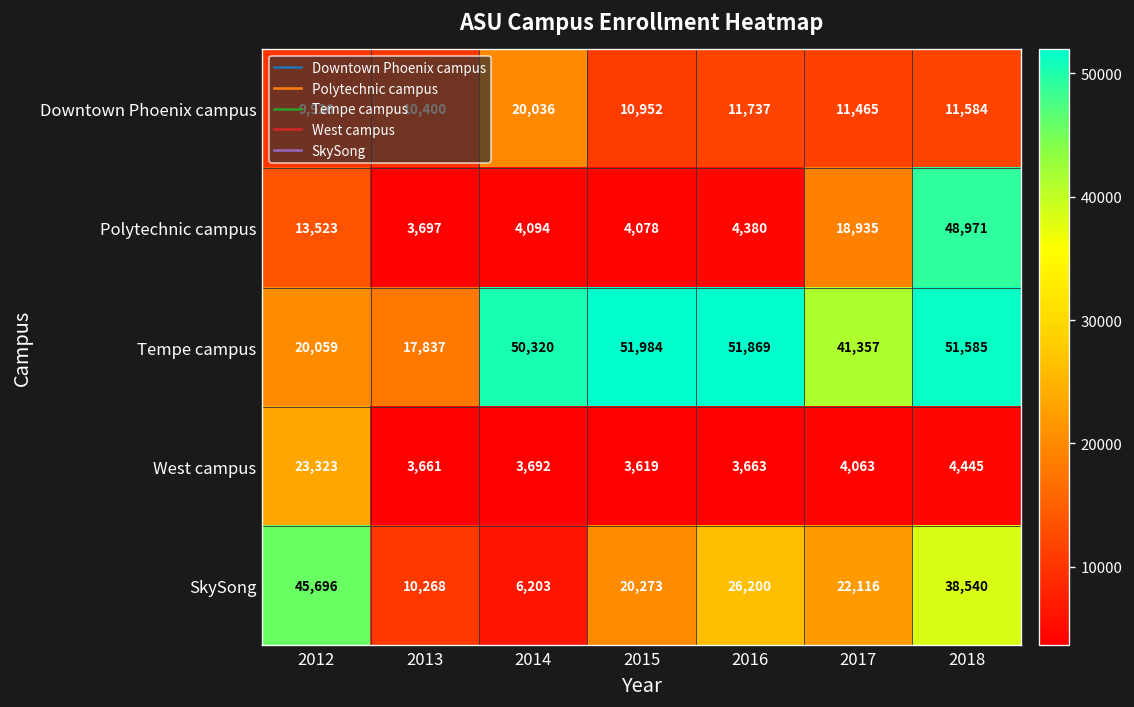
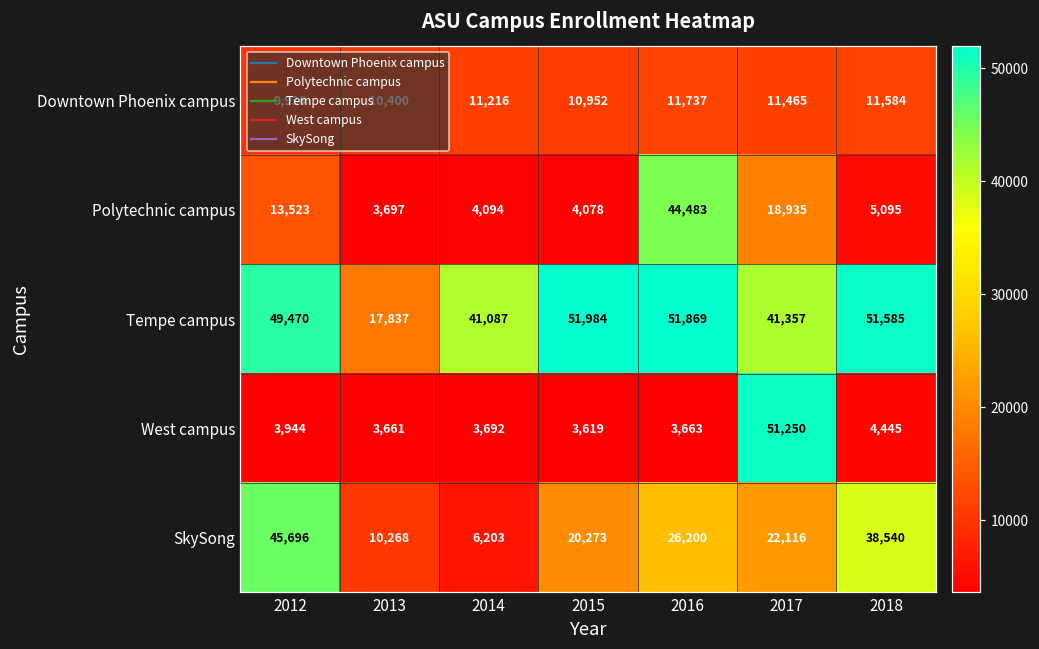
  {
    "Downtown Phoenix campus": {
-     "2014": "20,036",
+     "2014": "11,216",
      "2015": "10,952",
      "2016": "11,737",
      "2017": "11,465",
      "2018": "11,584"
    },
    "Polytechnic campus": {
      "2012": "13,523",
      "2013": "3,697",
      "2014": "4,094",
      "2015": "4,078",
-     "2016": "4,380",
+     "2016": "44,483",
      "2017": "18,935",
-     "2018": "48,971"
+     "2018": "5,095"
    },
    "Tempe campus": {
-     "2012": "20,059",
+     "2012": "49,470",
      "2013": "17,837",
-     "2014": "50,320",
+     "2014": "41,087",
      "2015": "51,984",
      "2016": "51,869",
      "2017": "41,357",
      "2018": "51,585"
    },
    "West campus": {
-     "2012": "23,323",
+     "2012": "3,944",
      "2013": "3,661",
      "2014": "3,692",
      "2015": "3,619",
      "2016": "3,663",
-     "2017": "4,063",
+     "2017": "51,250",
      "2018": "4,445"
    },
    "SkySong": {
      "2012": "45,696",
      "2013": "10,268",
      "2014": "6,203",
      "2015": "20,273",
      "2016": "26,200",
      "2017": "22,116",
      "2018": "38,540"
    }
  }
